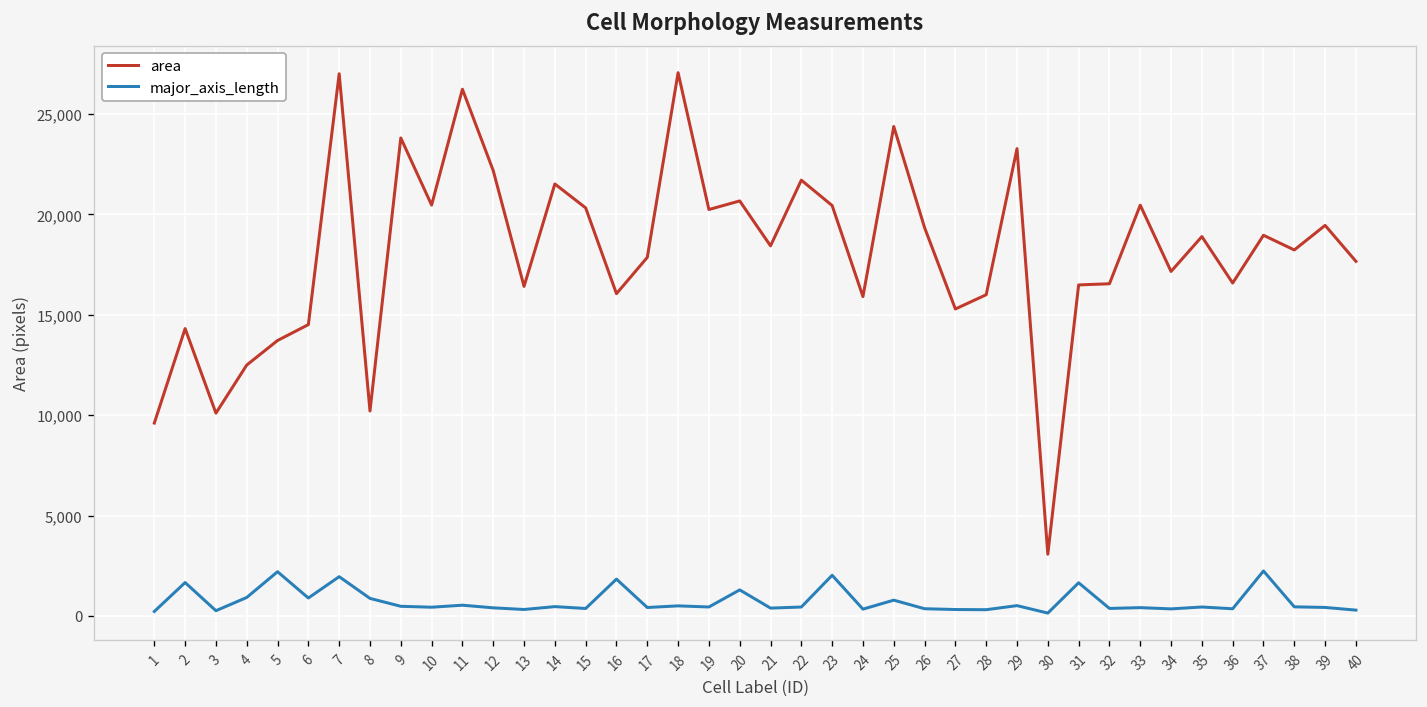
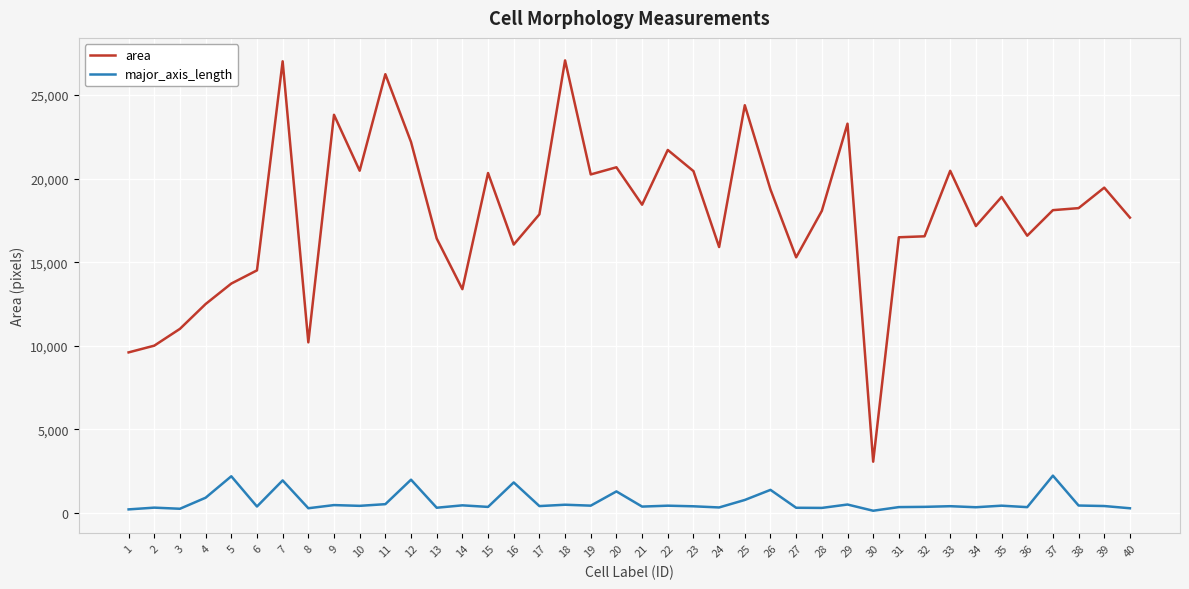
  {
    "area": {
      "1": "9,600",
-     "2": "14,300",
-     "3": "10,100",
+     "2": "10,000",
+     "3": "11,000",
      "4": "12,500",
      "5": "13,700",
      "6": "14,500",
      "7": "27,000",
      "8": "10,200",
      "9": "23,800",
      "10": "20,500",
      "11": "26,200",
      "12": "22,200",
      "13": "16,400",
-     "14": "21,500",
+     "14": "13,400",
      "15": "20,300",
      "16": "16,100",
      "17": "17,900",
      "18": "27,100",
      "19": "20,200",
      "20": "20,700",
      "21": "18,400",
      "22": "21,700",
      "23": "20,400",
      "24": "15,900",
      "25": "24,400",
      "26": "19,300",
      "27": "15,300",
-     "28": "16,000",
+     "28": "18,100",
      "29": "23,300",
      "30": "3,100",
      "31": "16,500",
      "32": "16,500",
      "33": "20,500",
      "34": "17,200",
      "35": "18,900",
      "36": "16,600",
-     "37": "19,000",
+     "37": "18,100",
      "38": "18,200",
      "39": "19,500",
      "40": "17,700"
    },
    "major_axis_length": {
      "1": "200",
-     "2": "1,700",
+     "2": "300",
      "3": "300",
      "4": "900",
      "5": "2,200",
-     "6": "900",
+     "6": "400",
      "7": "2,000",
-     "8": "900",
+     "8": "300",
      "9": "500",
      "10": "400",
      "11": "500",
-     "12": "400",
+     "12": "2,000",
      "13": "300",
      "14": "500",
      "15": "400",
      "16": "1,800",
      "17": "400",
      "18": "500",
      "19": "400",
      "20": "1,300",
      "21": "400",
      "22": "400",
-     "23": "2,000",
+     "23": "400",
      "24": "300",
      "25": "800",
-     "26": "400",
+     "26": "1,400",
      "27": "300",
      "28": "300",
      "29": "500",
      "30": "100",
-     "31": "1,700",
+     "31": "400",
      "32": "400",
      "33": "400",
      "34": "400",
      "35": "400",
      "36": "400",
      "37": "2,200",
      "38": "500",
      "39": "400",
      "40": "300"
    }
  }
